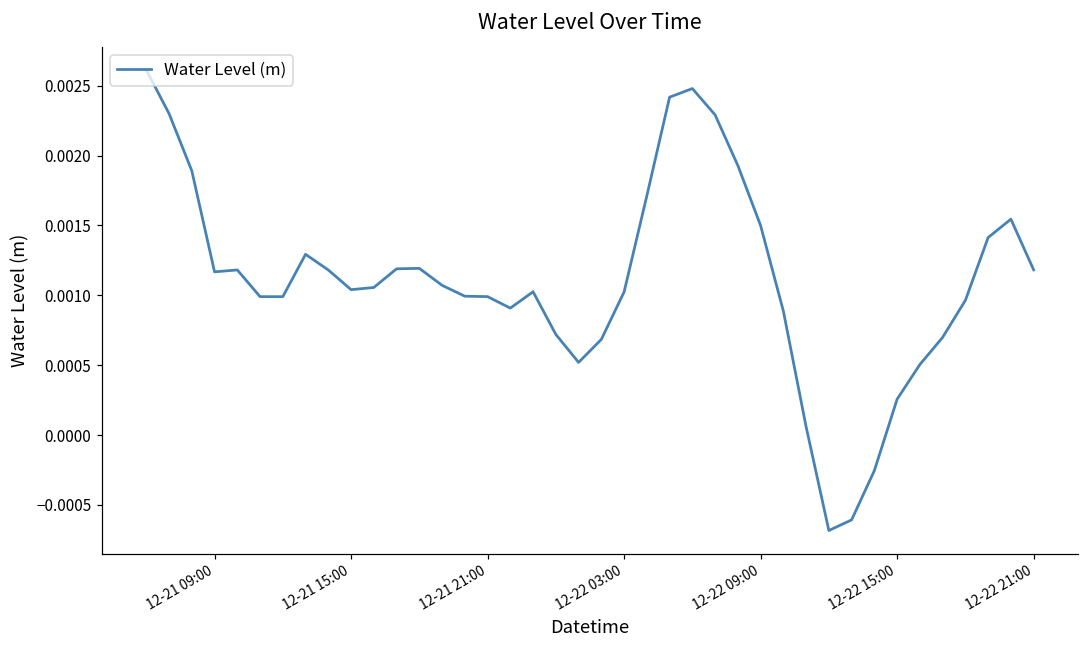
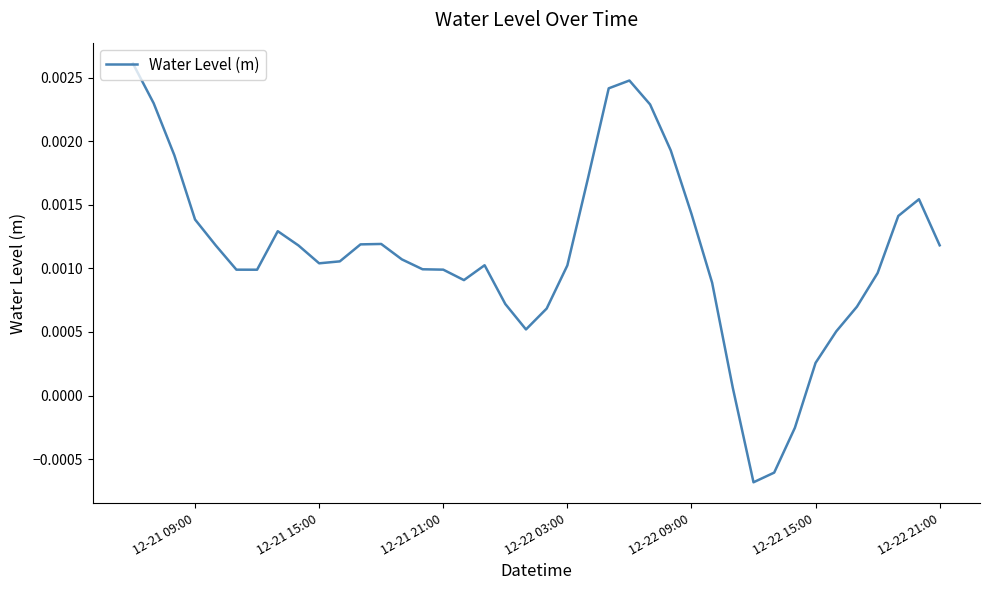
  {
-   "12-21 09:00": 0.00117,
+   "12-21 09:00": 0.00139,
    "12-21 15:00": 0.00104,
    "12-21 21:00": 0.00099,
    "12-22 03:00": 0.00102,
-   "12-22 09:00": 0.00150,
+   "12-22 09:00": 0.00143,
    "12-22 15:00": 0.00026,
    "12-22 21:00": 0.00118
  }
